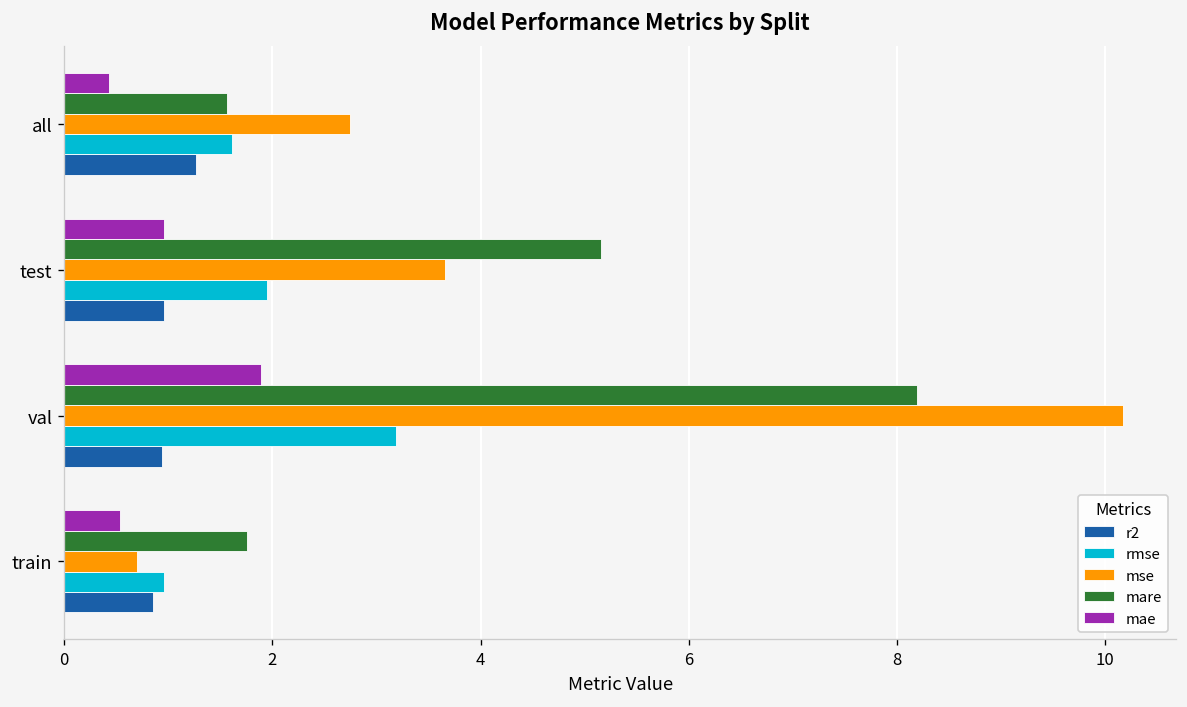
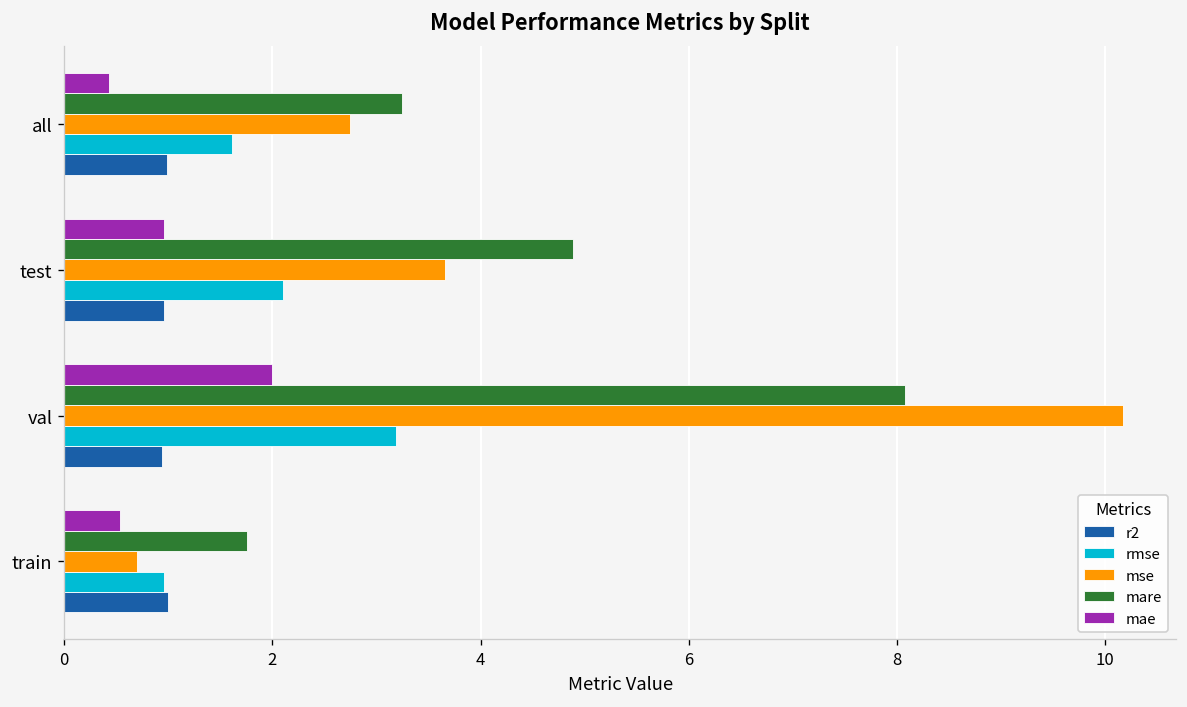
  {
    "r2": {
-     "all": 1.3,
+     "all": 1.0,
      "test": 1.0,
      "val": 0.9,
-     "train": 0.9
+     "train": 1.0
    },
    "rmse": {
      "all": 1.6,
-     "test": 1.9,
+     "test": 2.1,
      "val": 3.2,
      "train": 1.0
    },
    "mse": {
      "all": 2.7,
      "test": 3.7,
      "val": 10.2,
      "train": 0.7
    },
    "mare": {
-     "all": 1.6,
-     "test": 5.2,
-     "val": 8.2,
+     "all": 3.2,
+     "test": 4.9,
+     "val": 8.1,
      "train": 1.8
    },
    "mae": {
      "all": 0.4,
      "test": 1.0,
-     "val": 1.9,
+     "val": 2.0,
      "train": 0.5
    }
  }
